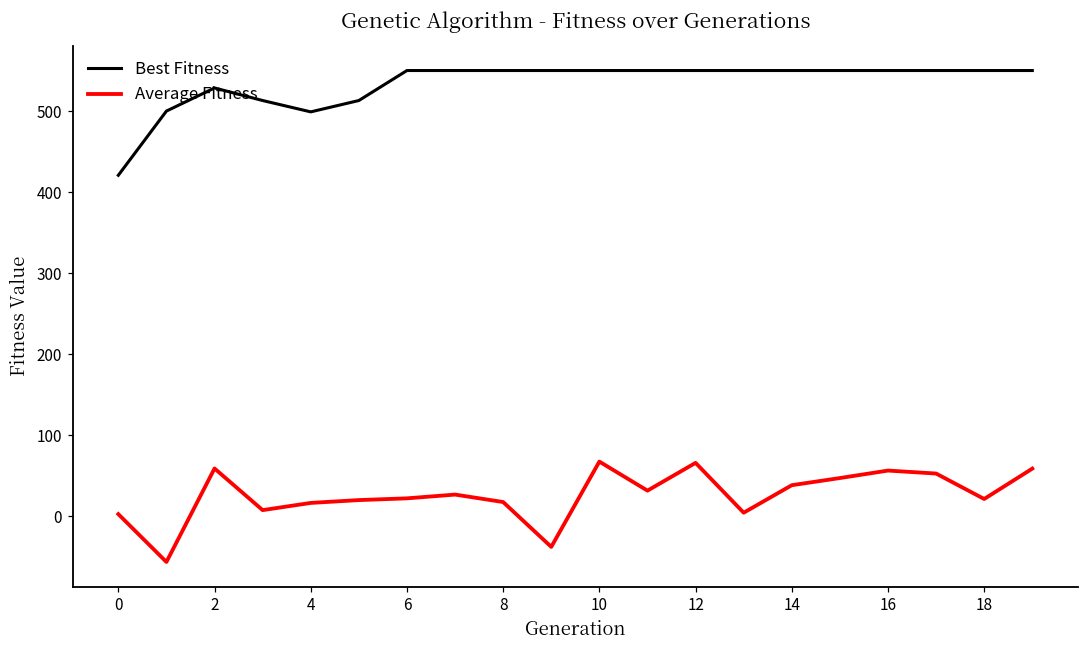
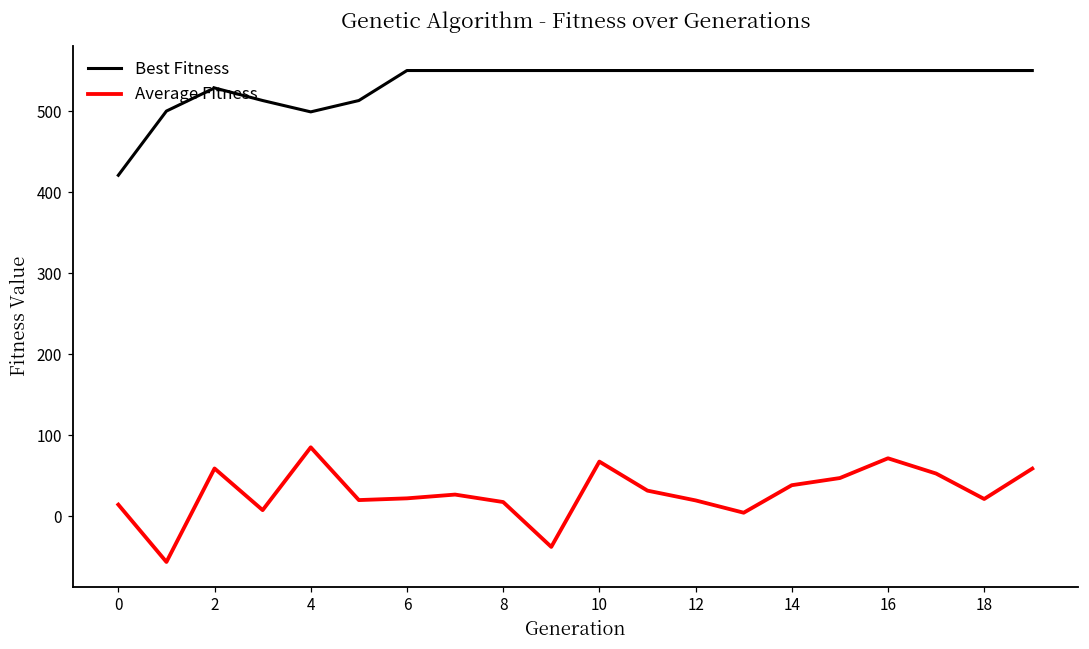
  {
    "Best Fitness": {
      "0": 420,
      "2": 530,
      "4": 500,
      "6": 550,
      "8": 550,
      "10": 550,
      "12": 550,
      "14": 550,
      "16": 550,
      "18": 550
    },
    "Average Fitness": {
-     "0": 0,
+     "0": 10,
      "2": 60,
-     "4": 20,
+     "4": 90,
      "6": 20,
      "8": 20,
      "10": 70,
-     "12": 70,
+     "12": 20,
      "14": 40,
-     "16": 60,
+     "16": 70,
      "18": 20
    }
  }
